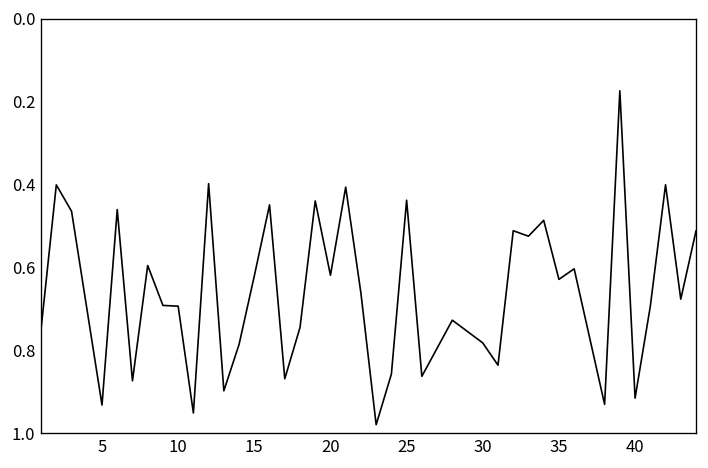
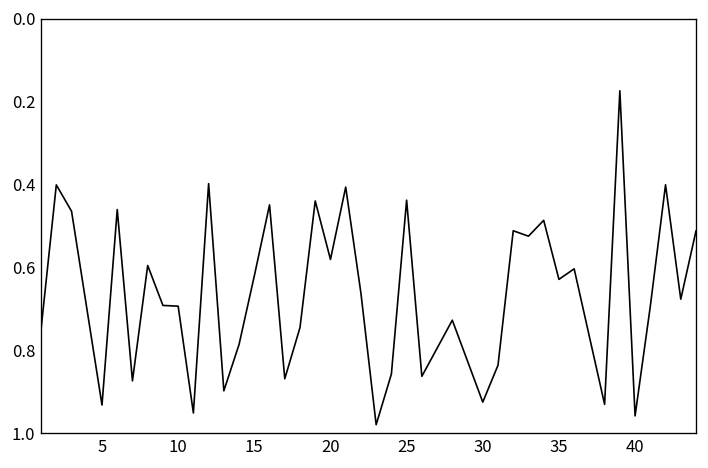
  {
    "5": 0.93,
    "10": 0.69,
    "15": 0.62,
-   "20": 0.62,
+   "20": 0.58,
    "25": 0.44,
-   "30": 0.78,
+   "30": 0.92,
    "35": 0.63,
-   "40": 0.92
+   "40": 0.96
  }
